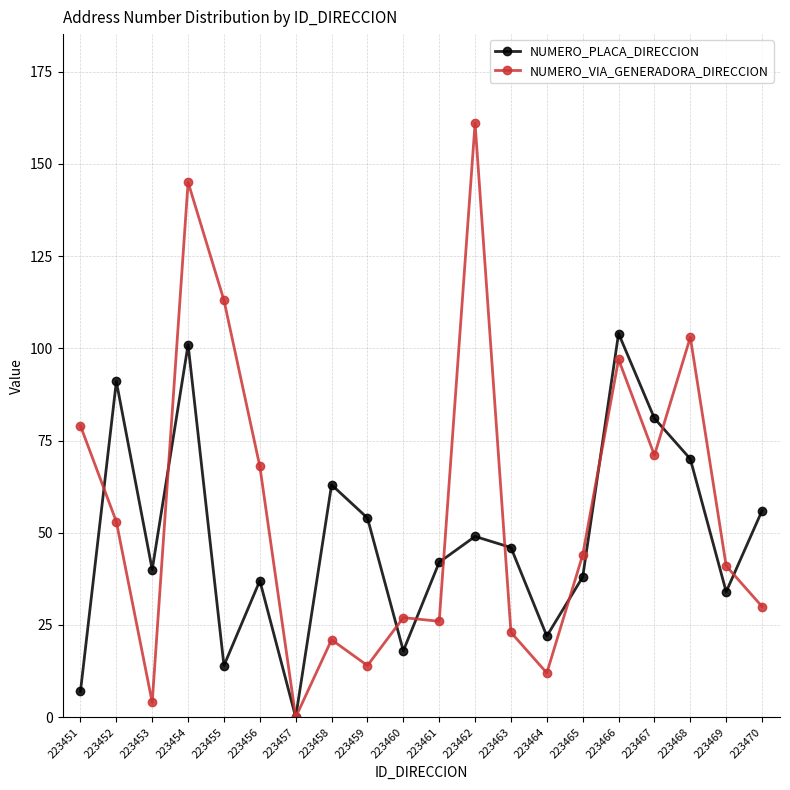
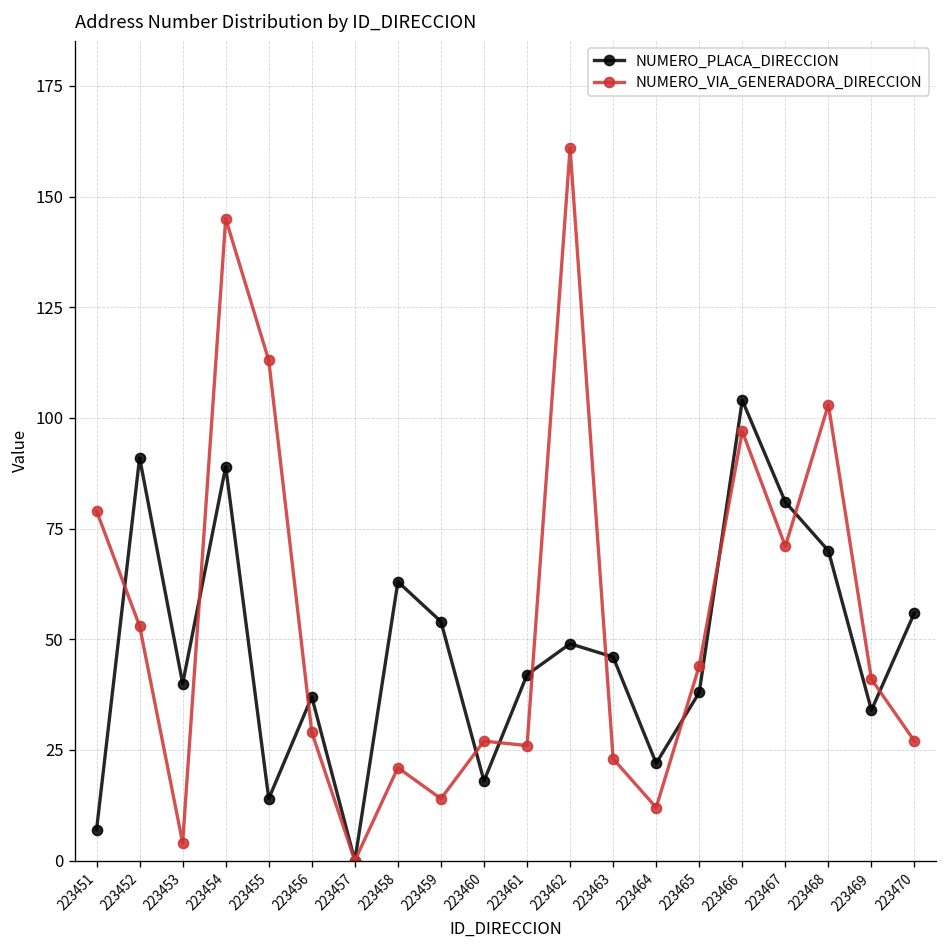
  {
    "NUMERO_PLACA_DIRECCION": {
      "223451": 7,
      "223452": 91,
      "223453": 40,
-     "223454": 101,
+     "223454": 89,
      "223455": 14,
      "223456": 37,
      "223458": 63,
      "223459": 54,
      "223460": 18,
      "223461": 42,
      "223462": 49,
      "223463": 46,
      "223464": 22,
      "223465": 38,
      "223466": 104,
      "223467": 81,
      "223468": 70,
      "223469": 34,
      "223470": 56
    },
    "NUMERO_VIA_GENERADORA_DIRECCION": {
      "223451": 79,
      "223452": 53,
      "223453": 4,
      "223454": 145,
      "223455": 113,
-     "223456": 68,
+     "223456": 29,
      "223458": 21,
      "223459": 14,
      "223460": 27,
      "223461": 26,
      "223462": 161,
      "223463": 23,
      "223464": 12,
      "223465": 44,
      "223466": 97,
      "223467": 71,
      "223468": 103,
      "223469": 41,
-     "223470": 30
+     "223470": 27
    }
  }
